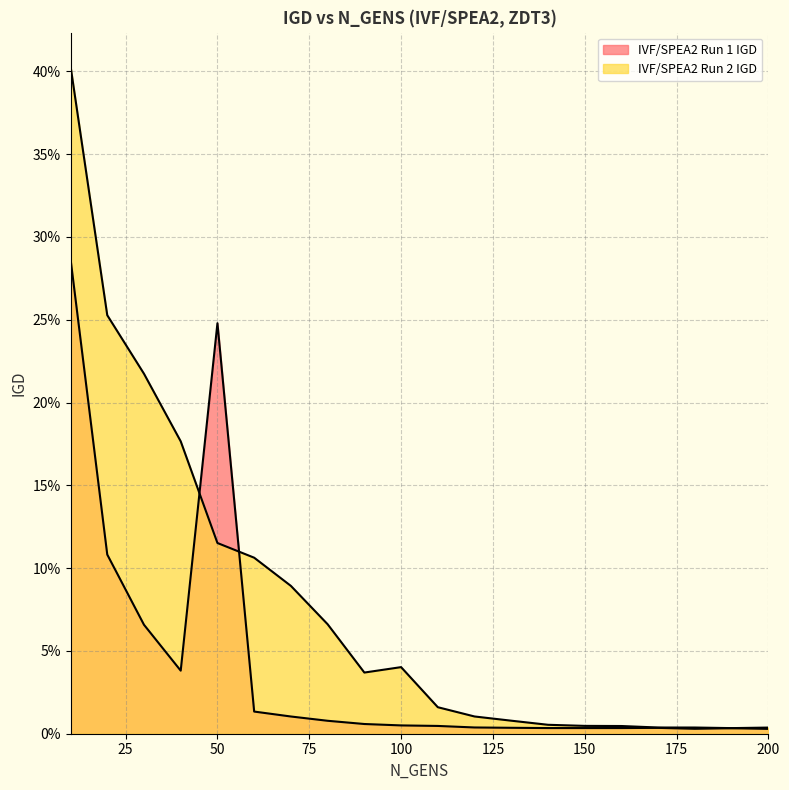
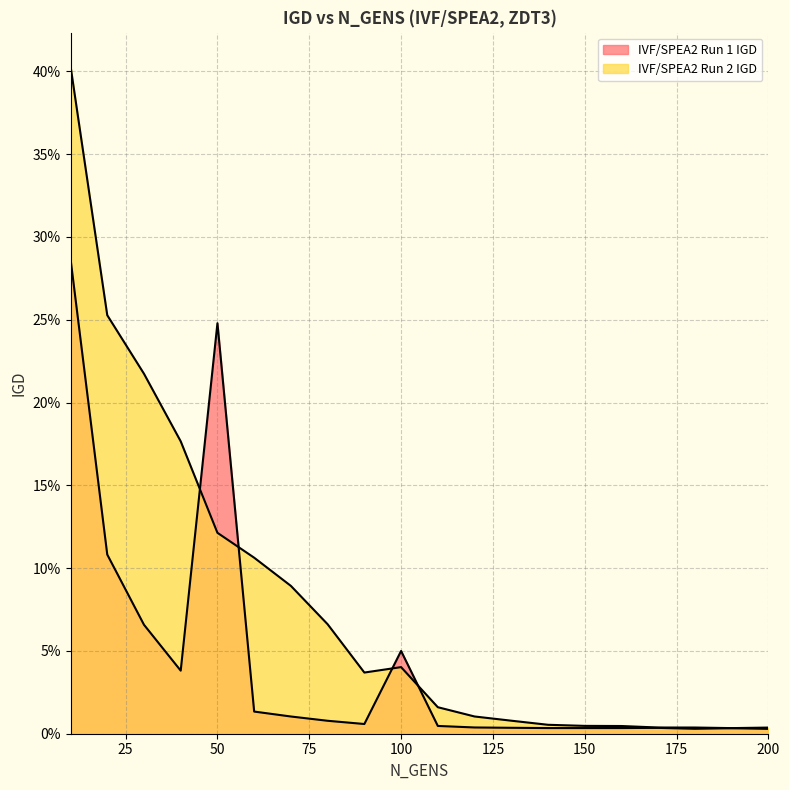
  {
    "IVF/SPEA2 Run 1 IGD": {
      "50": "24.8%",
-     "100": "0.5%"
+     "100": "5.0%"
    },
    "IVF/SPEA2 Run 2 IGD": {
-     "50": "11.5%",
+     "50": "12.1%",
      "100": "4.0%"
    }
  }
